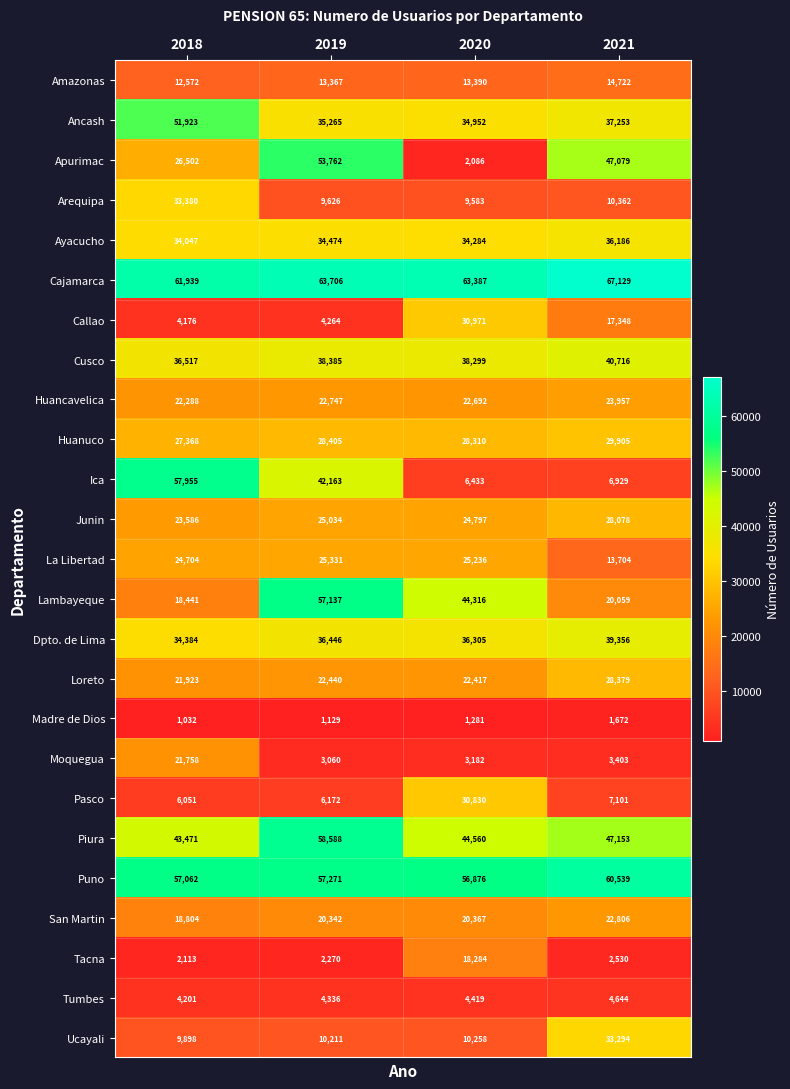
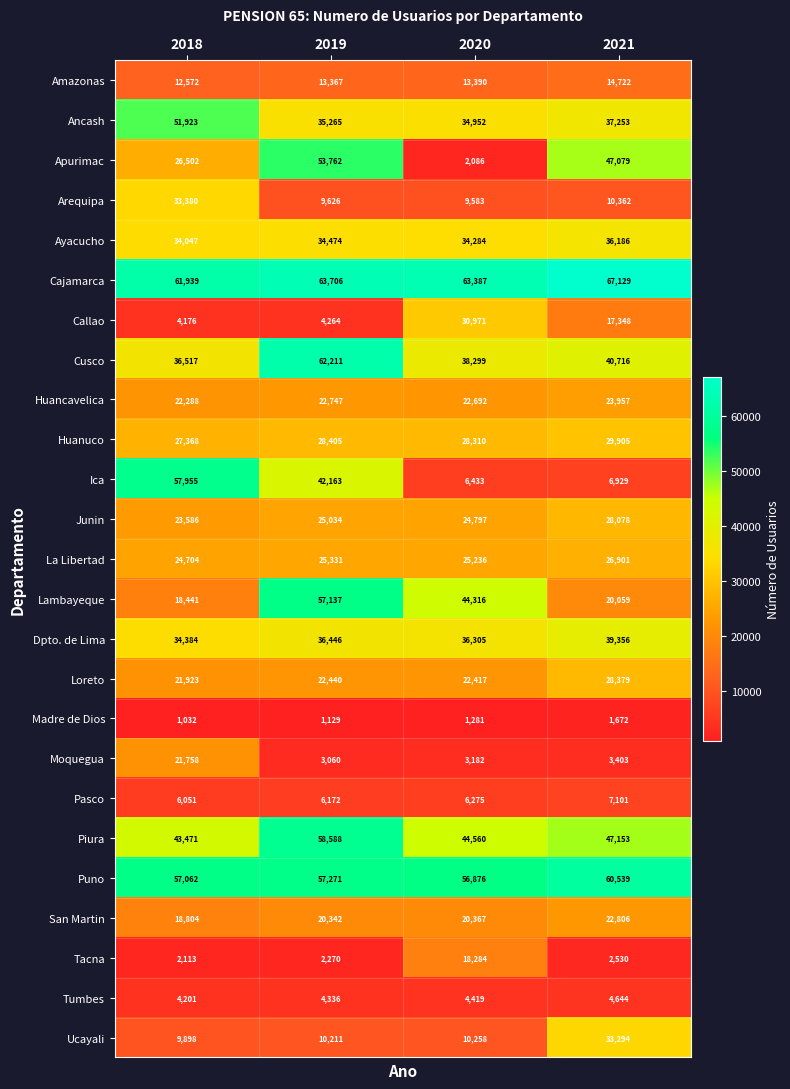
  {
    "Amazonas": {
      "2018": "12,572",
      "2019": "13,367",
      "2020": "13,390",
      "2021": "14,722"
    },
    "Ancash": {
      "2018": "51,923",
      "2019": "35,265",
      "2020": "34,952",
      "2021": "37,253"
    },
    "Apurimac": {
      "2018": "26,502",
      "2019": "53,762",
      "2020": "2,086",
      "2021": "47,079"
    },
    "Arequipa": {
      "2018": "33,380",
      "2019": "9,626",
      "2020": "9,583",
      "2021": "10,362"
    },
    "Ayacucho": {
      "2018": "34,047",
      "2019": "34,474",
      "2020": "34,284",
      "2021": "36,186"
    },
    "Cajamarca": {
      "2018": "61,939",
      "2019": "63,706",
      "2020": "63,387",
      "2021": "67,129"
    },
    "Callao": {
      "2018": "4,176",
      "2019": "4,264",
      "2020": "30,971",
      "2021": "17,348"
    },
    "Cusco": {
      "2018": "36,517",
-     "2019": "38,385",
+     "2019": "62,211",
      "2020": "38,299",
      "2021": "40,716"
    },
    "Huancavelica": {
      "2018": "22,288",
      "2019": "22,747",
      "2020": "22,692",
      "2021": "23,957"
    },
    "Huanuco": {
      "2018": "27,368",
      "2019": "28,405",
      "2020": "28,310",
      "2021": "29,905"
    },
    "Ica": {
      "2018": "57,955",
      "2019": "42,163",
      "2020": "6,433",
      "2021": "6,929"
    },
    "Junin": {
      "2018": "23,586",
      "2019": "25,034",
      "2020": "24,797",
      "2021": "28,078"
    },
    "La Libertad": {
      "2018": "24,704",
      "2019": "25,331",
      "2020": "25,236",
-     "2021": "13,704"
+     "2021": "26,901"
    },
    "Lambayeque": {
      "2018": "18,441",
      "2019": "57,137",
      "2020": "44,316",
      "2021": "20,059"
    },
    "Dpto. de Lima": {
      "2018": "34,384",
      "2019": "36,446",
      "2020": "36,305",
      "2021": "39,356"
    },
    "Loreto": {
      "2018": "21,923",
      "2019": "22,440",
      "2020": "22,417",
      "2021": "28,379"
    },
    "Madre de Dios": {
      "2018": "1,032",
      "2019": "1,129",
      "2020": "1,281",
      "2021": "1,672"
    },
    "Moquegua": {
      "2018": "21,758",
      "2019": "3,060",
      "2020": "3,182",
      "2021": "3,403"
    },
    "Pasco": {
      "2018": "6,051",
      "2019": "6,172",
-     "2020": "30,830",
+     "2020": "6,275",
      "2021": "7,101"
    },
    "Piura": {
      "2018": "43,471",
      "2019": "58,588",
      "2020": "44,560",
      "2021": "47,153"
    },
    "Puno": {
      "2018": "57,062",
      "2019": "57,271",
      "2020": "56,876",
      "2021": "60,539"
    },
    "San Martin": {
      "2018": "18,804",
      "2019": "20,342",
      "2020": "20,367",
      "2021": "22,806"
    },
    "Tacna": {
      "2018": "2,113",
      "2019": "2,270",
      "2020": "18,284",
      "2021": "2,530"
    },
    "Tumbes": {
      "2018": "4,201",
      "2019": "4,336",
      "2020": "4,419",
      "2021": "4,644"
    },
    "Ucayali": {
      "2018": "9,898",
      "2019": "10,211",
      "2020": "10,258",
      "2021": "33,294"
    }
  }
